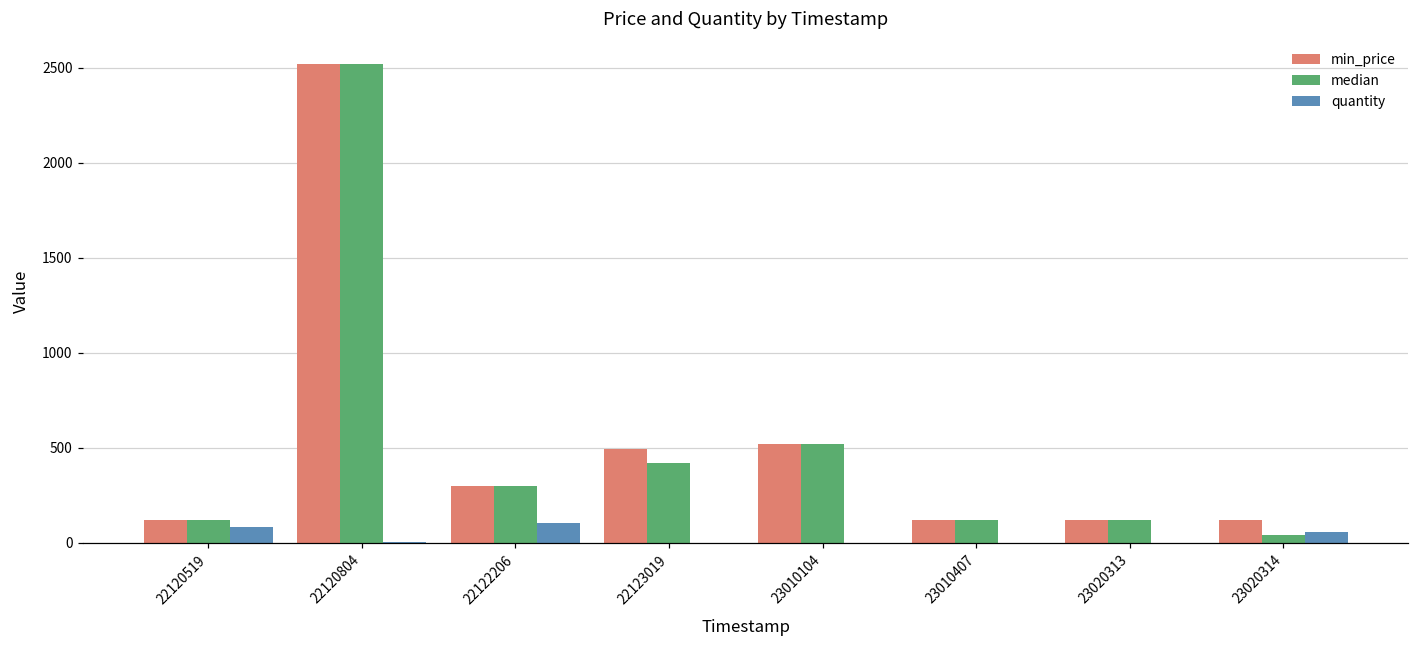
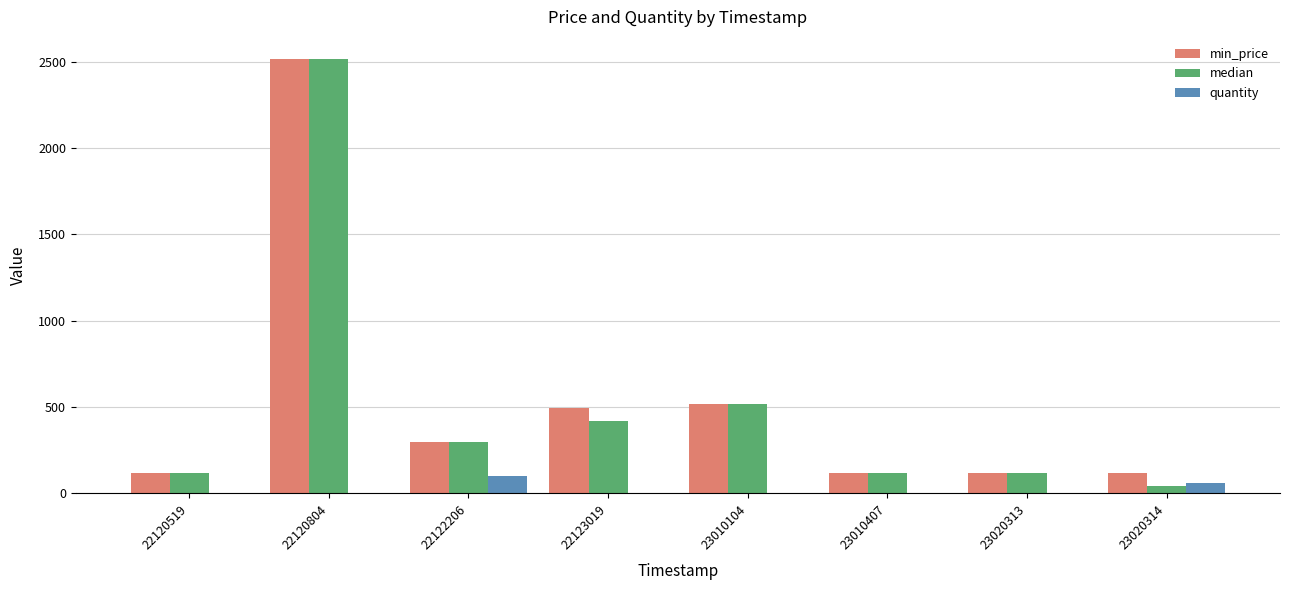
  {
    "min_price": {
      "22120519": 120,
      "22120804": 2520,
      "22122206": 300,
      "22123019": 500,
      "23010104": 520,
      "23010407": 120,
      "23020313": 120,
      "23020314": 120
    },
    "median": {
      "22120519": 120,
      "22120804": 2520,
      "22122206": 300,
      "22123019": 420,
      "23010104": 520,
      "23010407": 120,
      "23020313": 120,
      "23020314": 40
    },
    "quantity": {
-     "22120519": 80,
+     "22120519": 0,
      "22122206": 100,
      "23020314": 60
    }
  }
